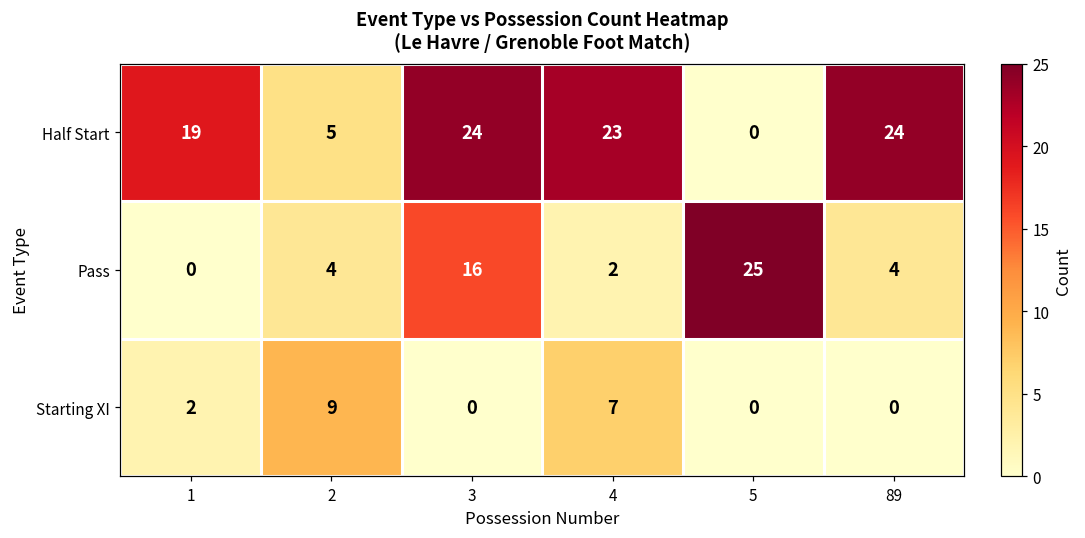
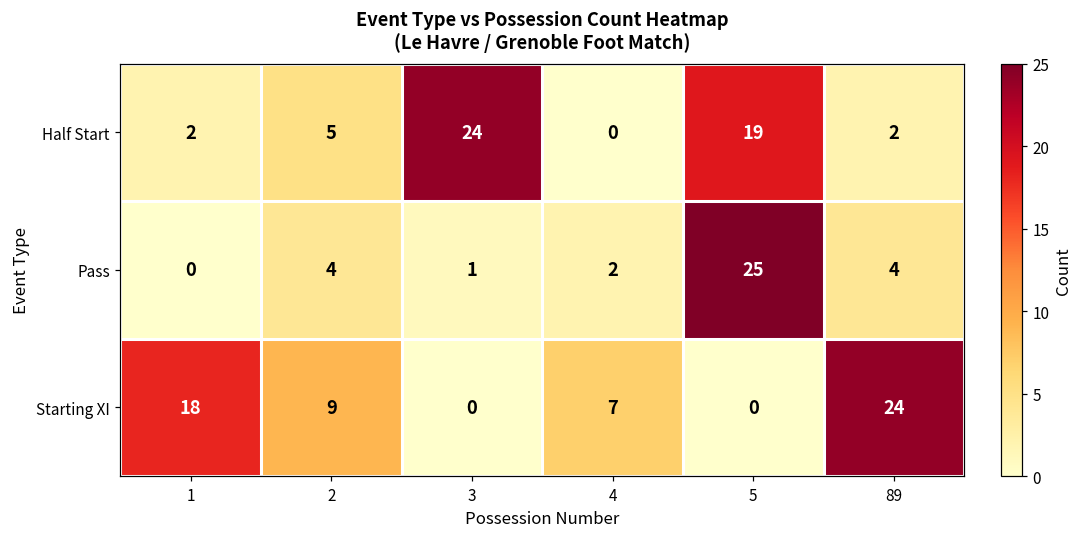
  {
    "Half Start": {
-     "1": 19,
+     "1": 2,
      "2": 5,
      "3": 24,
-     "4": 23,
-     "5": 0,
-     "89": 24
+     "4": 0,
+     "5": 19,
+     "89": 2
    },
    "Pass": {
      "1": 0,
      "2": 4,
-     "3": 16,
+     "3": 1,
      "4": 2,
      "5": 25,
      "89": 4
    },
    "Starting XI": {
-     "1": 2,
+     "1": 18,
      "2": 9,
      "3": 0,
      "4": 7,
      "5": 0,
-     "89": 0
+     "89": 24
    }
  }
